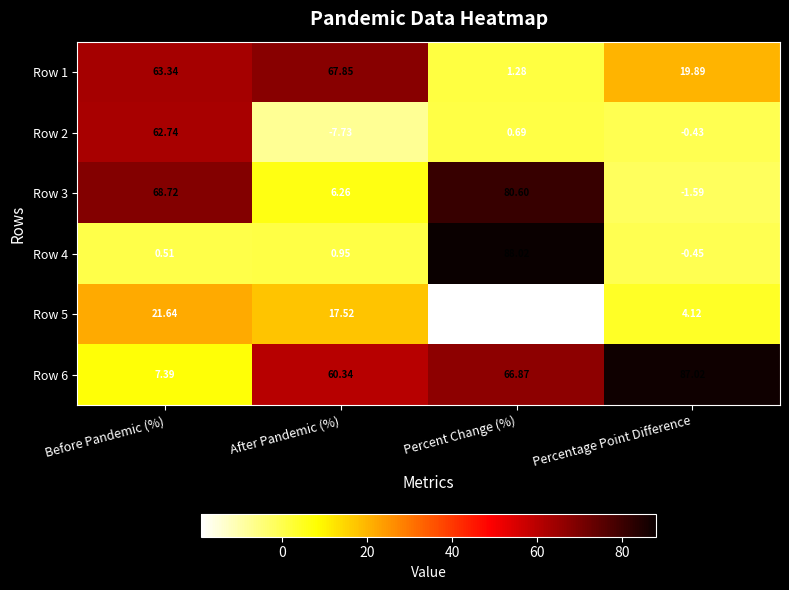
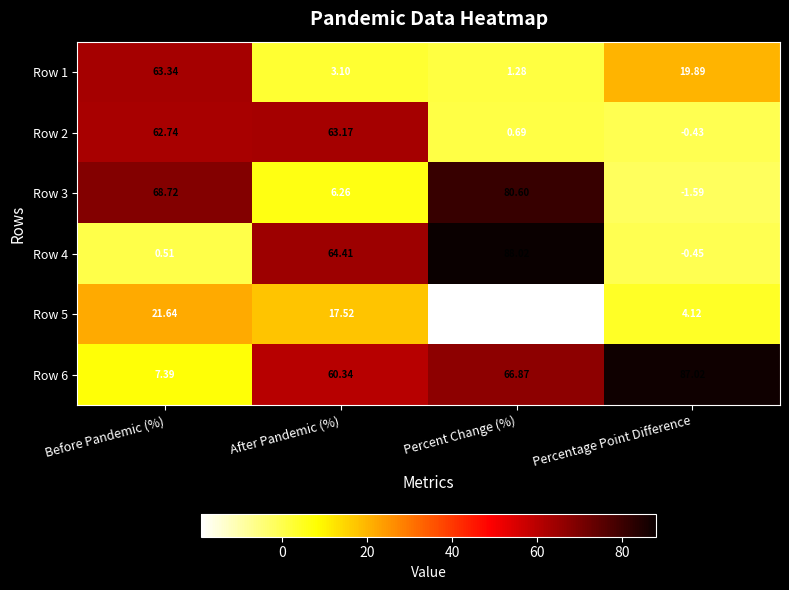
  {
    "Row 1": {
      "Before Pandemic (%)": 63.34,
-     "After Pandemic (%)": 67.85,
+     "After Pandemic (%)": 3.10,
      "Percent Change (%)": 1.28,
      "Percentage Point Difference": 19.89
    },
    "Row 2": {
      "Before Pandemic (%)": 62.74,
-     "After Pandemic (%)": -7.73,
+     "After Pandemic (%)": 63.17,
      "Percent Change (%)": 0.69,
      "Percentage Point Difference": -0.43
    },
    "Row 3": {
      "Before Pandemic (%)": 68.72,
      "After Pandemic (%)": 6.26,
      "Percent Change (%)": 80.60,
      "Percentage Point Difference": -1.59
    },
    "Row 4": {
      "Before Pandemic (%)": 0.51,
-     "After Pandemic (%)": 0.95,
+     "After Pandemic (%)": 64.41,
      "Percentage Point Difference": -0.45
    },
    "Row 5": {
      "Before Pandemic (%)": 21.64,
      "After Pandemic (%)": 17.52,
      "Percentage Point Difference": 4.12
    },
    "Row 6": {
      "Before Pandemic (%)": 7.39,
      "After Pandemic (%)": 60.34,
      "Percent Change (%)": 66.87
    }
  }
